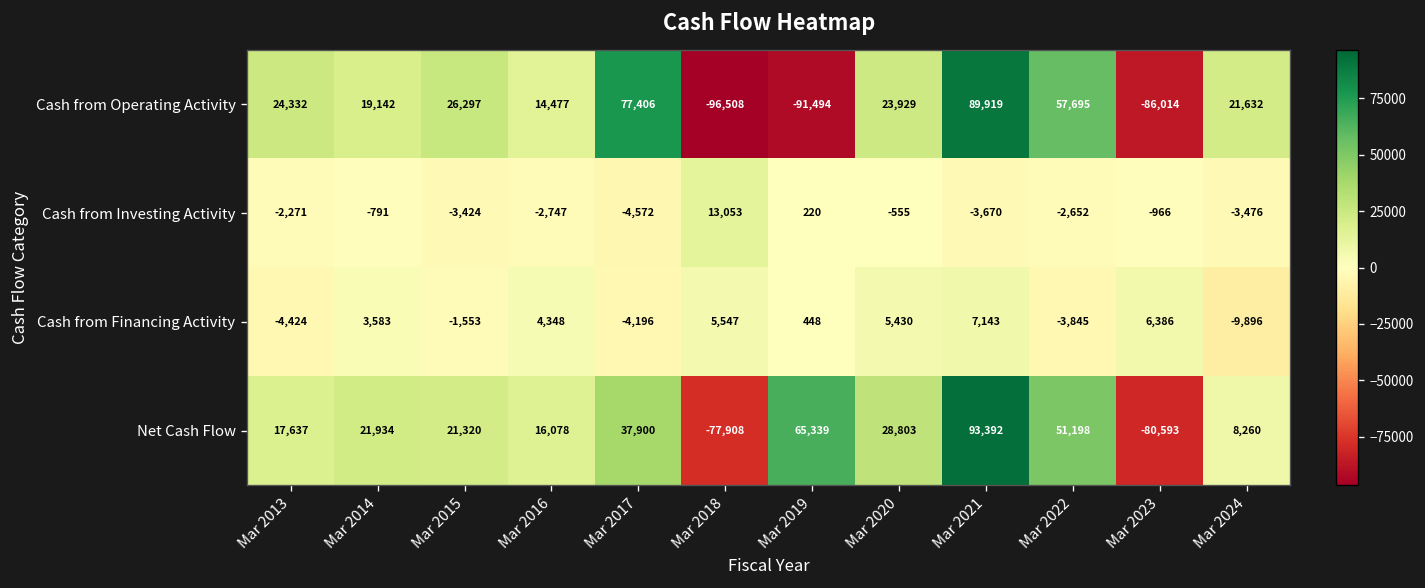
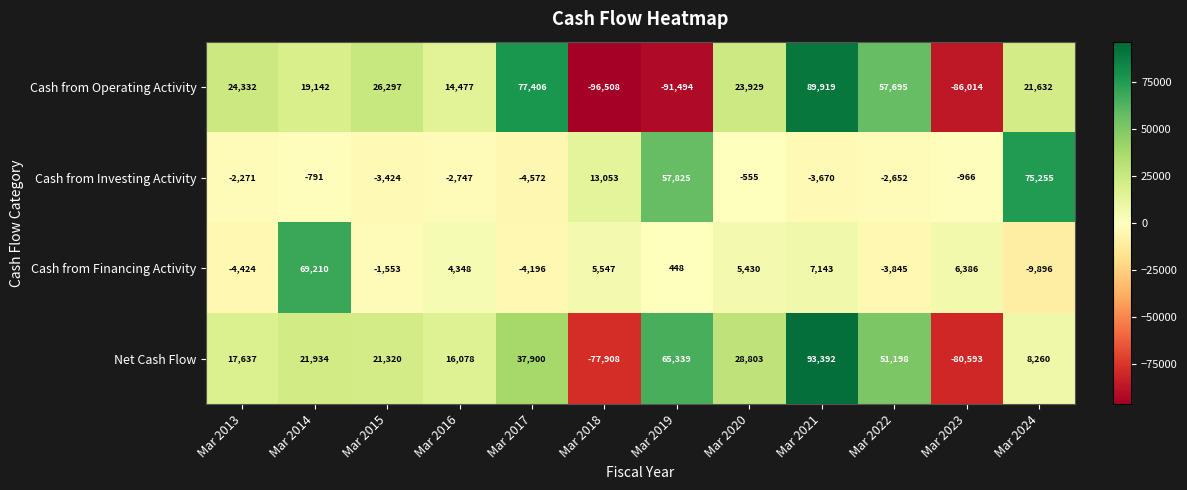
  {
    "Cash from Operating Activity": {
      "Mar 2013": "24,332",
      "Mar 2014": "19,142",
      "Mar 2015": "26,297",
      "Mar 2016": "14,477",
      "Mar 2017": "77,406",
      "Mar 2018": "-96,508",
      "Mar 2019": "-91,494",
      "Mar 2020": "23,929",
      "Mar 2021": "89,919",
      "Mar 2022": "57,695",
      "Mar 2023": "-86,014",
      "Mar 2024": "21,632"
    },
    "Cash from Investing Activity": {
      "Mar 2013": "-2,271",
      "Mar 2014": "-791",
      "Mar 2015": "-3,424",
      "Mar 2016": "-2,747",
      "Mar 2017": "-4,572",
      "Mar 2018": "13,053",
-     "Mar 2019": "220",
+     "Mar 2019": "57,825",
      "Mar 2020": "-555",
      "Mar 2021": "-3,670",
      "Mar 2022": "-2,652",
      "Mar 2023": "-966",
-     "Mar 2024": "-3,476"
+     "Mar 2024": "75,255"
    },
    "Cash from Financing Activity": {
      "Mar 2013": "-4,424",
-     "Mar 2014": "3,583",
+     "Mar 2014": "69,210",
      "Mar 2015": "-1,553",
      "Mar 2016": "4,348",
      "Mar 2017": "-4,196",
      "Mar 2018": "5,547",
      "Mar 2019": "448",
      "Mar 2020": "5,430",
      "Mar 2021": "7,143",
      "Mar 2022": "-3,845",
      "Mar 2023": "6,386",
      "Mar 2024": "-9,896"
    },
    "Net Cash Flow": {
      "Mar 2013": "17,637",
      "Mar 2014": "21,934",
      "Mar 2015": "21,320",
      "Mar 2016": "16,078",
      "Mar 2017": "37,900",
      "Mar 2018": "-77,908",
      "Mar 2019": "65,339",
      "Mar 2020": "28,803",
      "Mar 2021": "93,392",
      "Mar 2022": "51,198",
      "Mar 2023": "-80,593",
      "Mar 2024": "8,260"
    }
  }
